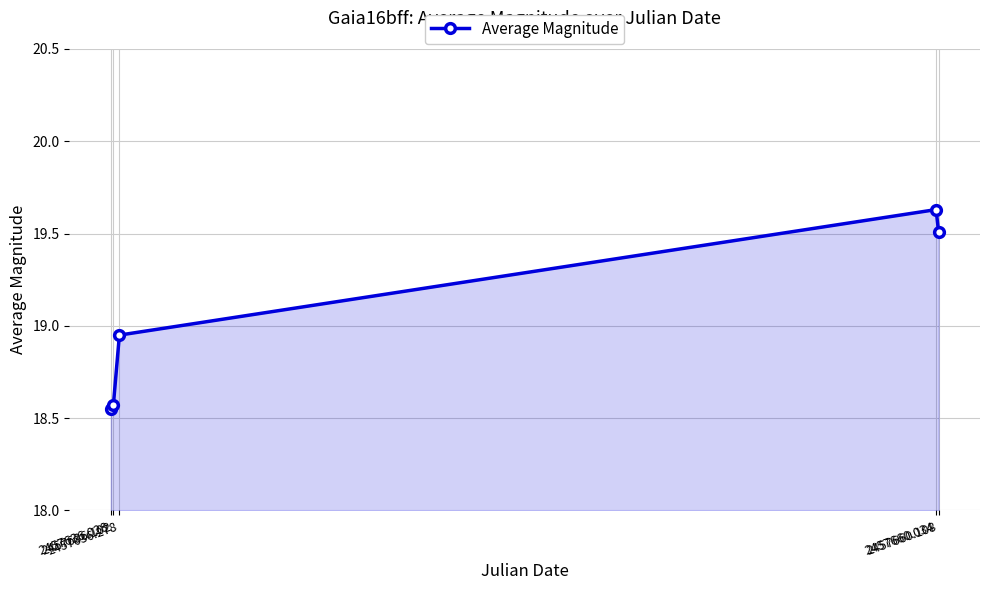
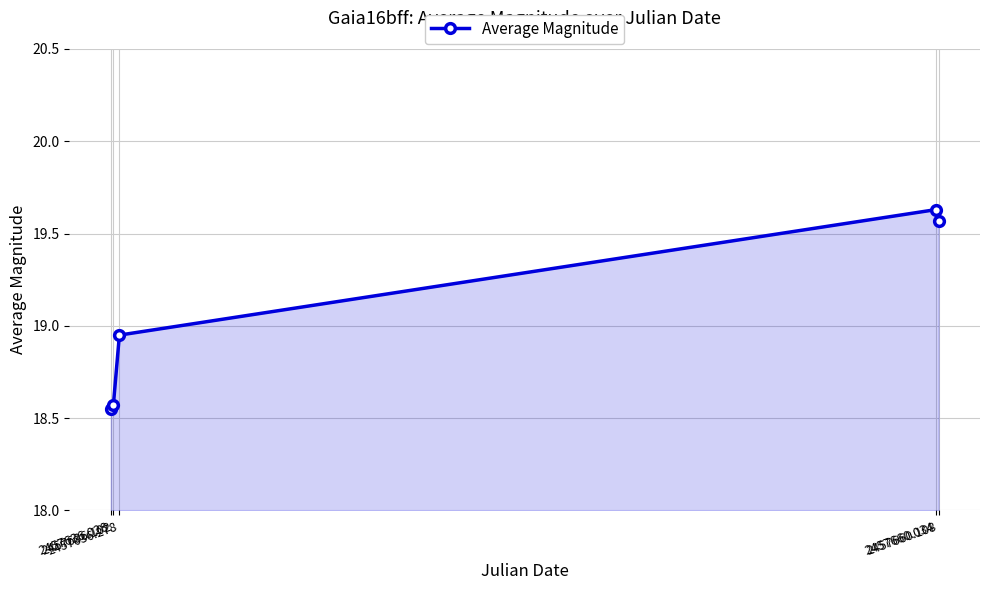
  {
    "2457636.028": 18.55,
    "2457636.102": 18.57,
    "2457636.278": 18.95,
    "2457660.034": 19.63,
-   "2457660.108": 19.51
+   "2457660.108": 19.57
  }
